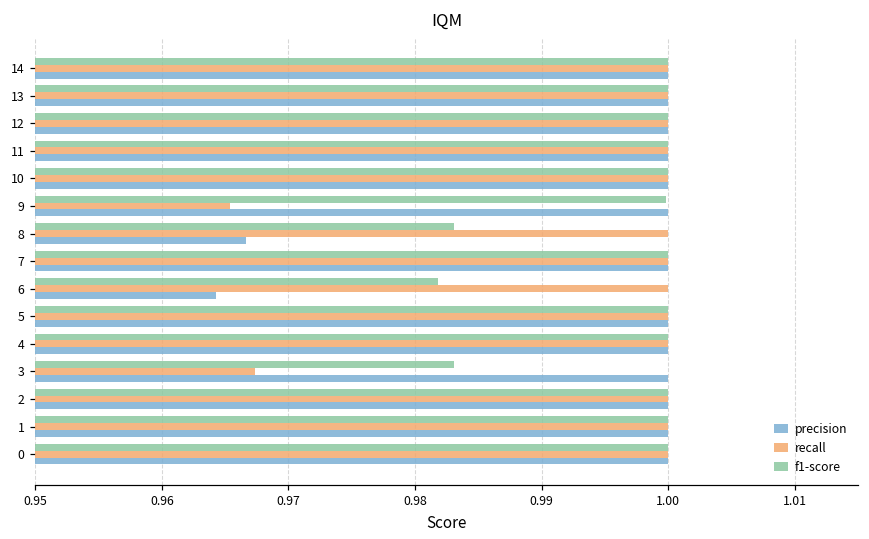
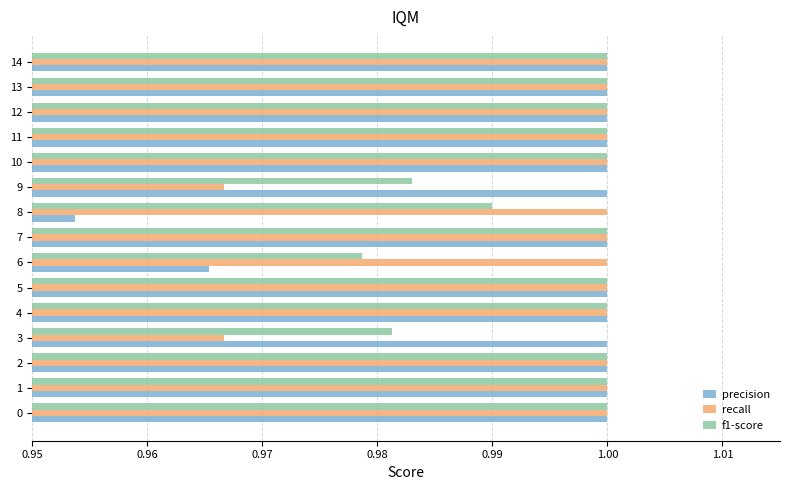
  {
    "precision": {
      "14": 1.0000,
      "13": 1.0000,
      "12": 1.0000,
      "11": 1.0000,
      "10": 1.0000,
      "9": 1.0000,
-     "8": 0.9667,
+     "8": 0.9538,
      "7": 1.0000,
-     "6": 0.9643,
+     "6": 0.9653,
      "5": 1.0000,
      "4": 1.0000,
      "3": 1.0000,
      "2": 1.0000,
      "1": 1.0000,
      "0": 1.0000
    },
    "recall": {
      "14": 1.0000,
      "13": 1.0000,
      "12": 1.0000,
      "11": 1.0000,
      "10": 1.0000,
-     "9": 0.9654,
+     "9": 0.9667,
      "8": 1.0000,
      "7": 1.0000,
      "6": 1.0000,
      "5": 1.0000,
      "4": 1.0000,
-     "3": 0.9674,
+     "3": 0.9667,
      "2": 1.0000,
      "1": 1.0000,
      "0": 1.0000
    },
    "f1-score": {
      "14": 1.0000,
      "13": 1.0000,
      "12": 1.0000,
      "11": 1.0000,
      "10": 1.0000,
-     "9": 0.9999,
-     "8": 0.9831,
+     "9": 0.9831,
+     "8": 0.9900,
      "7": 1.0000,
-     "6": 0.9818,
+     "6": 0.9787,
      "5": 1.0000,
      "4": 1.0000,
-     "3": 0.9831,
+     "3": 0.9812,
      "2": 1.0000,
      "1": 1.0000,
      "0": 1.0000
    }
  }
